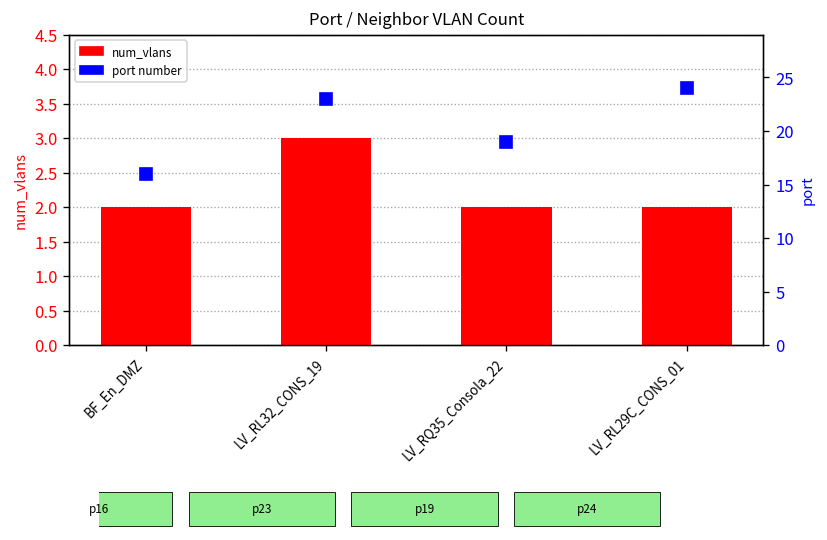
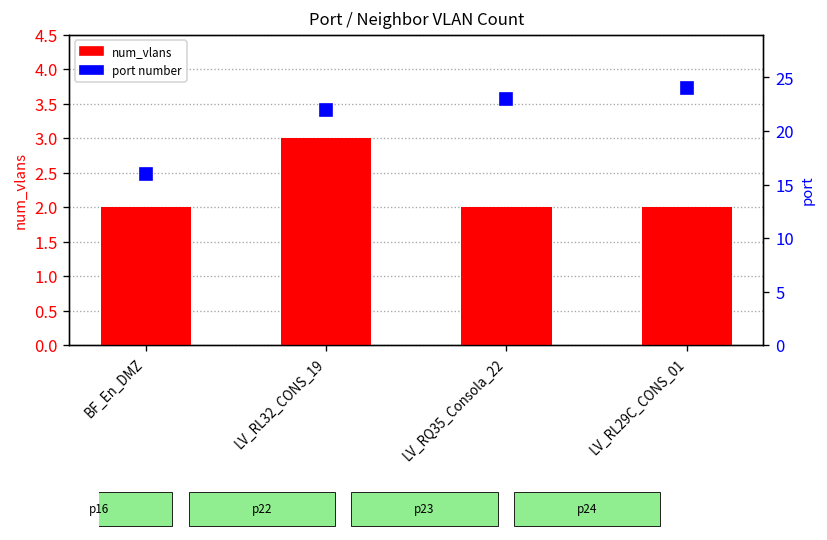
  {
    "port number": {
-     "LV_RL32_CONS_19": 23,
-     "LV_RQ35_Consola_22": 19
+     "LV_RL32_CONS_19": 22,
+     "LV_RQ35_Consola_22": 23
    }
  }
